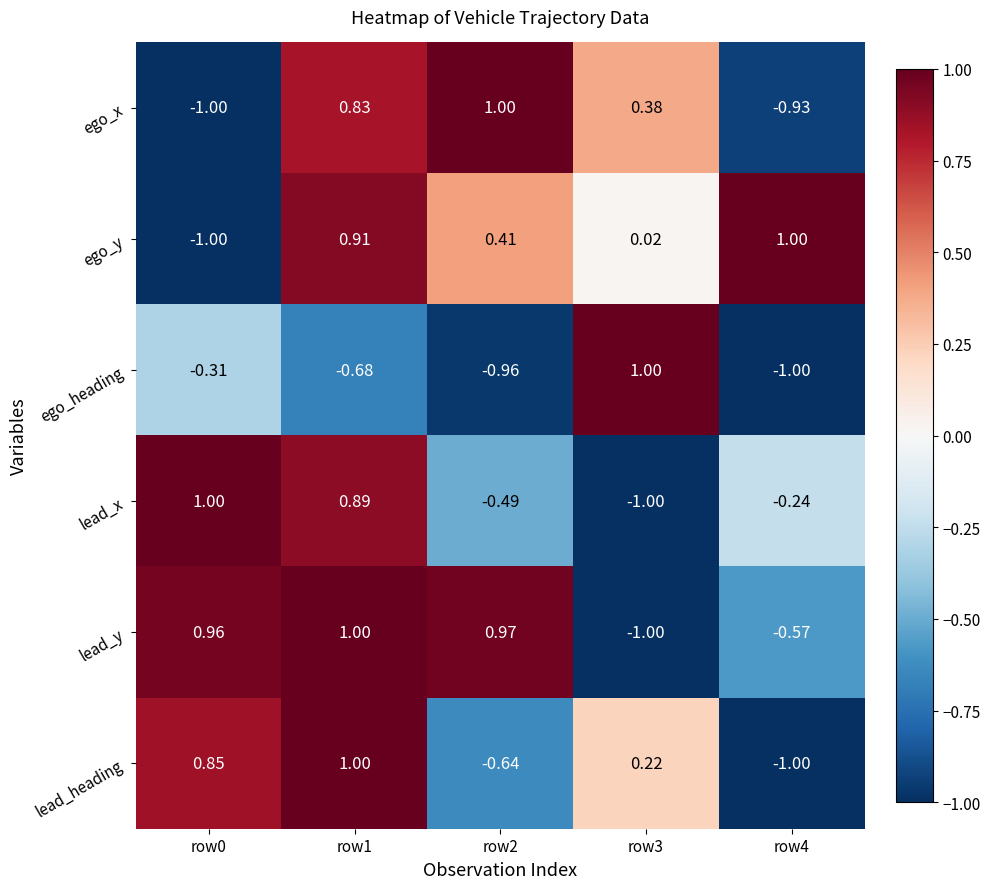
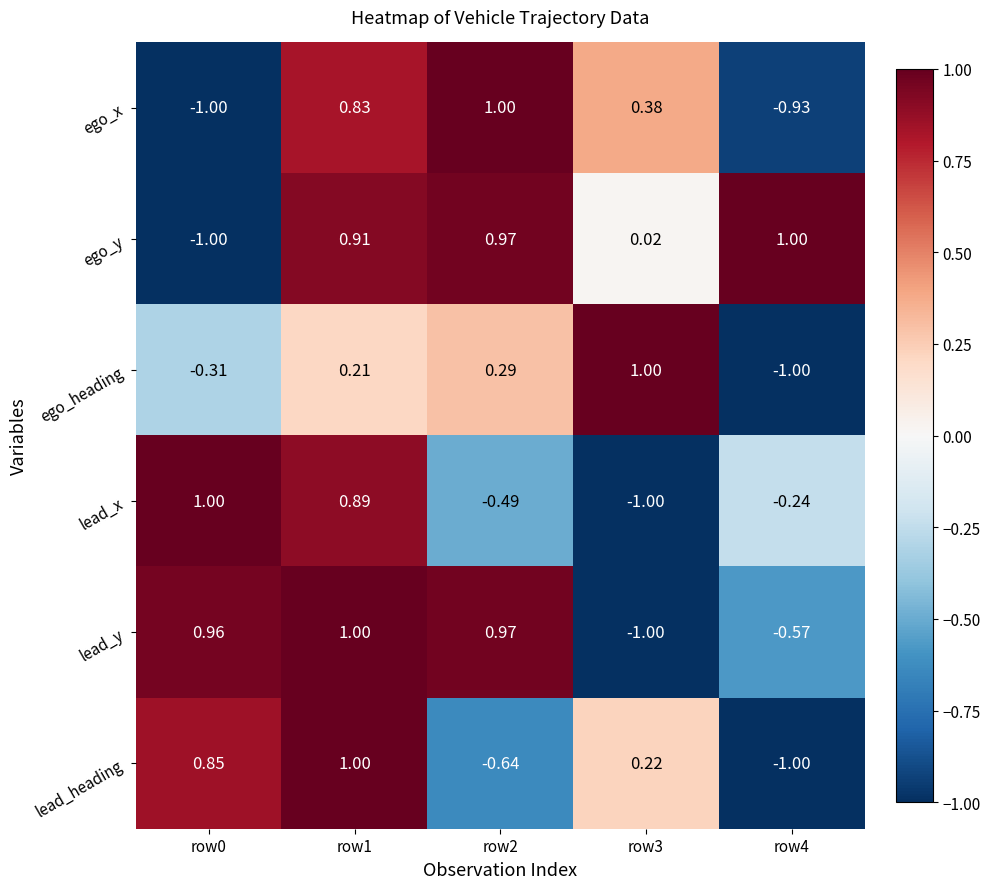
  {
    "ego_x": {
      "row0": -1.00,
      "row1": 0.83,
      "row2": 1.00,
      "row3": 0.38,
      "row4": -0.93
    },
    "ego_y": {
      "row0": -1.00,
      "row1": 0.91,
-     "row2": 0.41,
+     "row2": 0.97,
      "row3": 0.02,
      "row4": 1.00
    },
    "ego_heading": {
      "row0": -0.31,
-     "row1": -0.68,
-     "row2": -0.96,
+     "row1": 0.21,
+     "row2": 0.29,
      "row3": 1.00,
      "row4": -1.00
    },
    "lead_x": {
      "row0": 1.00,
      "row1": 0.89,
      "row2": -0.49,
      "row3": -1.00,
      "row4": -0.24
    },
    "lead_y": {
      "row0": 0.96,
      "row1": 1.00,
      "row2": 0.97,
      "row3": -1.00,
      "row4": -0.57
    },
    "lead_heading": {
      "row0": 0.85,
      "row1": 1.00,
      "row2": -0.64,
      "row3": 0.22,
      "row4": -1.00
    }
  }
